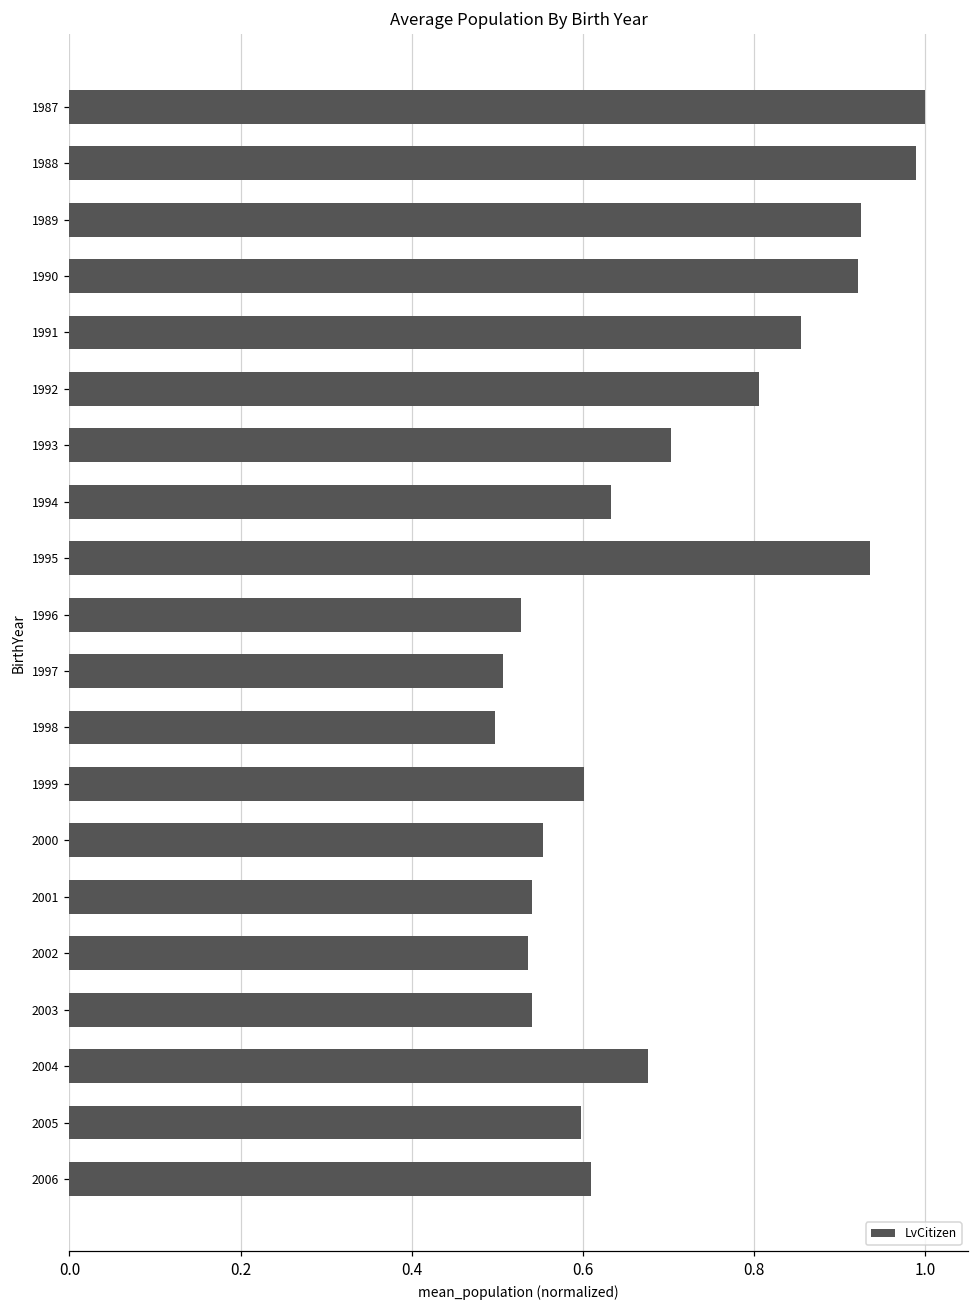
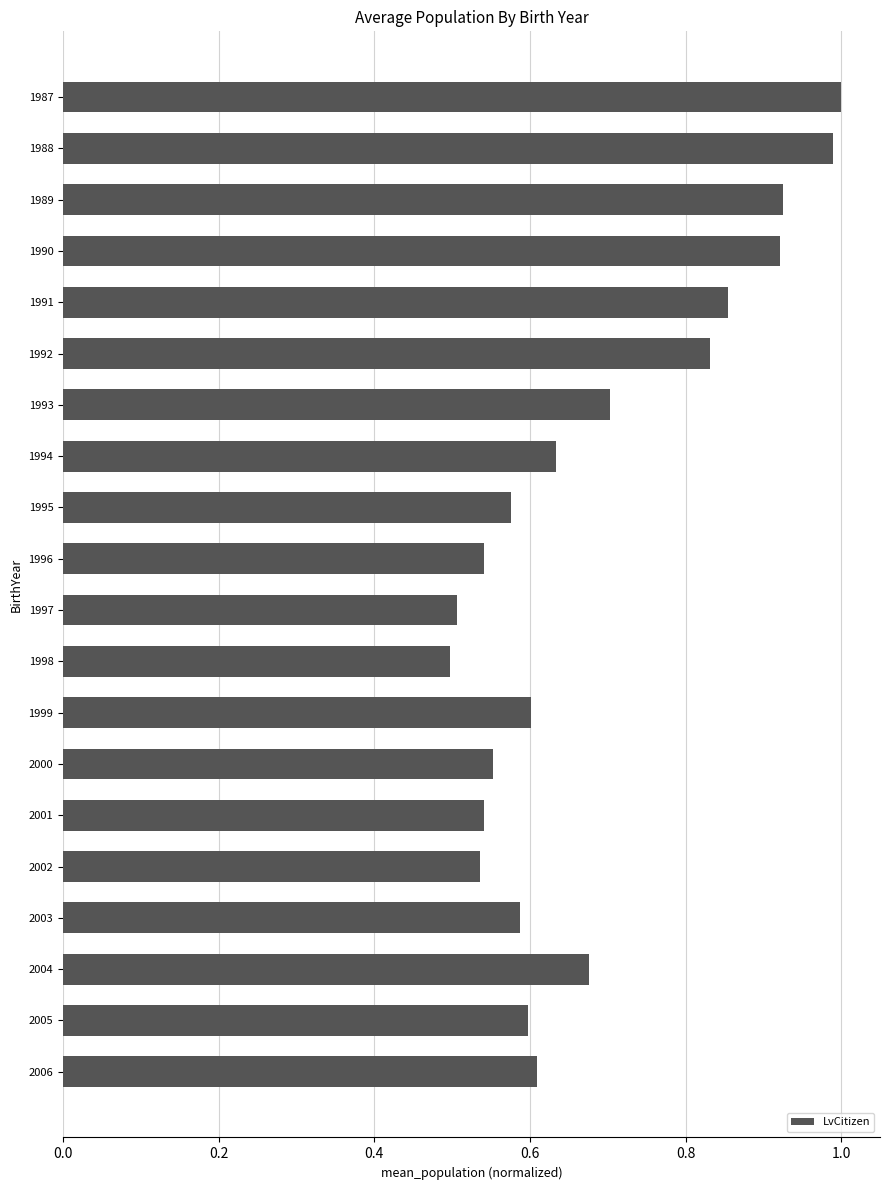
  {
    "1987": 1.00,
    "1988": 0.99,
    "1989": 0.92,
    "1990": 0.92,
    "1991": 0.86,
-   "1992": 0.81,
+   "1992": 0.83,
    "1993": 0.70,
    "1994": 0.63,
-   "1995": 0.94,
-   "1996": 0.53,
+   "1995": 0.58,
+   "1996": 0.54,
    "1997": 0.51,
    "1998": 0.50,
    "1999": 0.60,
    "2000": 0.55,
    "2001": 0.54,
    "2002": 0.54,
-   "2003": 0.54,
+   "2003": 0.59,
    "2004": 0.68,
    "2005": 0.60,
    "2006": 0.61
  }
